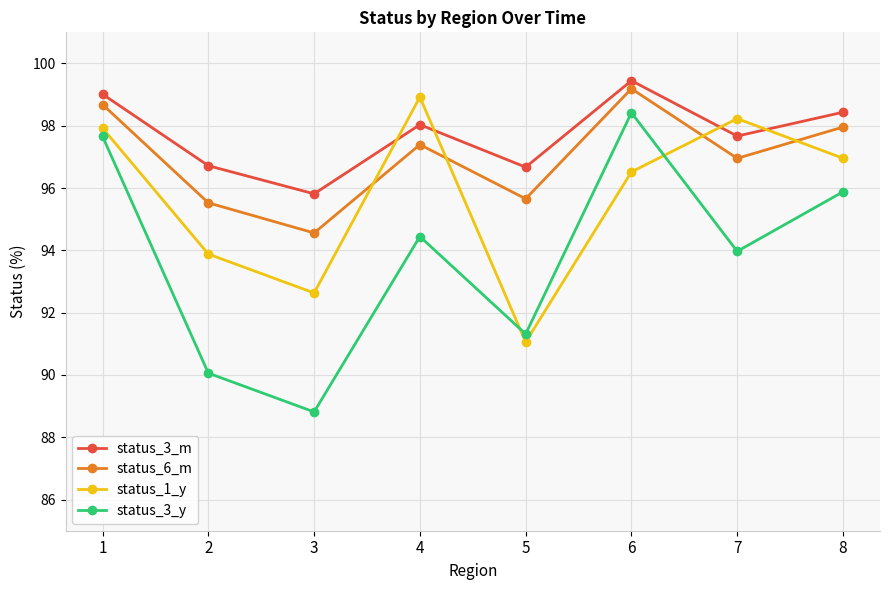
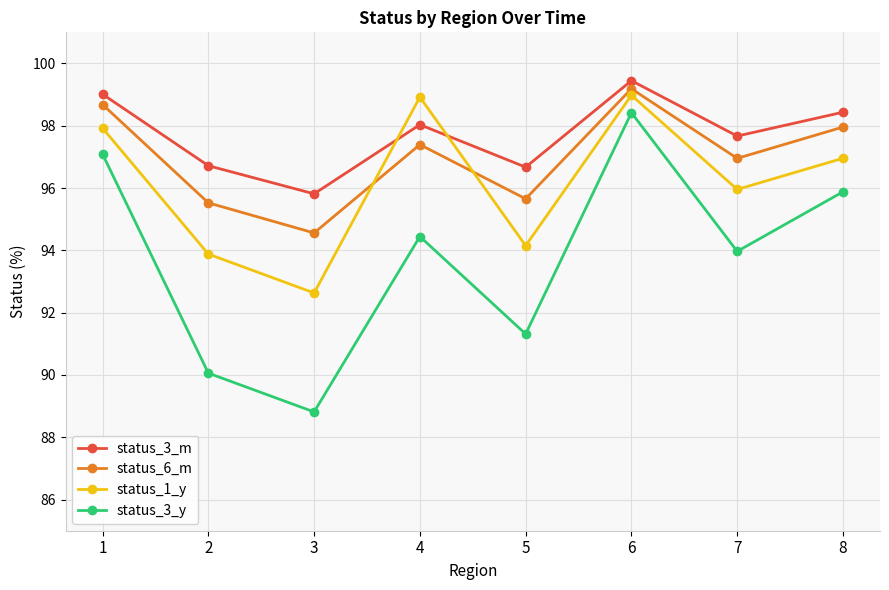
  {
    "status_1_y": {
      "1": 97.9,
      "2": 93.9,
      "3": 92.6,
      "4": 98.9,
-     "5": 91.1,
-     "6": 96.5,
-     "7": 98.2,
+     "5": 94.2,
+     "6": 99.0,
+     "7": 96.0,
      "8": 97.0
    },
    "status_3_y": {
-     "1": 97.7,
+     "1": 97.1,
      "2": 90.1,
      "3": 88.8,
      "4": 94.4,
      "5": 91.3,
      "6": 98.4,
      "7": 94.0,
      "8": 95.9
    }
  }
